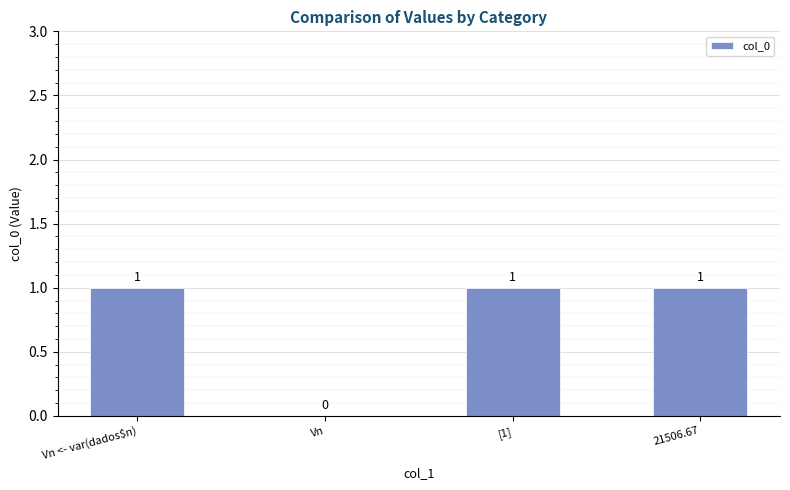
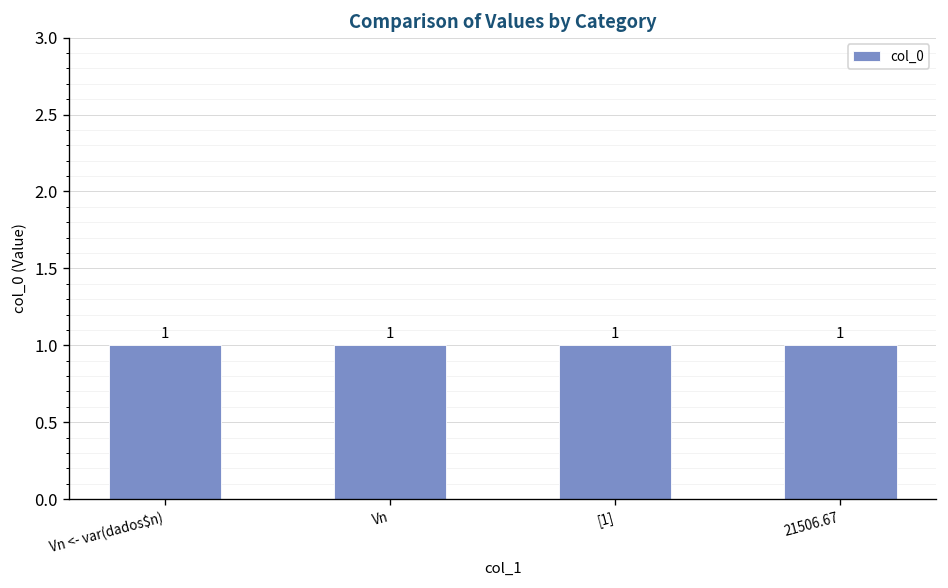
  {
    "Vn <- var(dados$n)": 1,
-   "Vn": 0,
+   "Vn": 1,
    "[1]": 1,
    "21506.67": 1
  }
